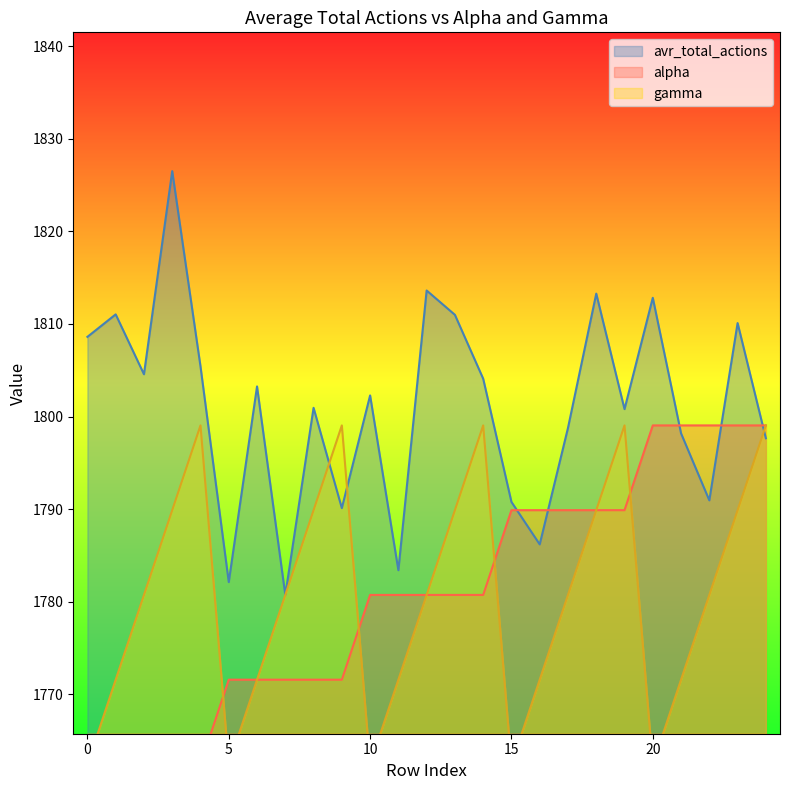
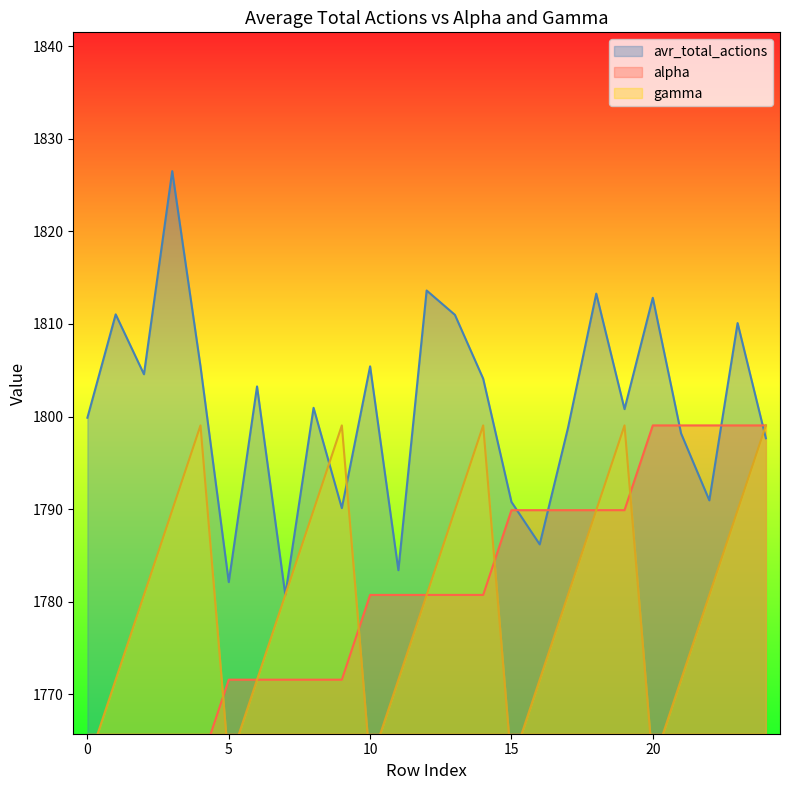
  {
    "avr_total_actions": {
-     "0": 1809,
+     "0": 1800,
      "5": 1782,
-     "10": 1802,
+     "10": 1805,
      "15": 1791,
      "20": 1813
    }
  }
